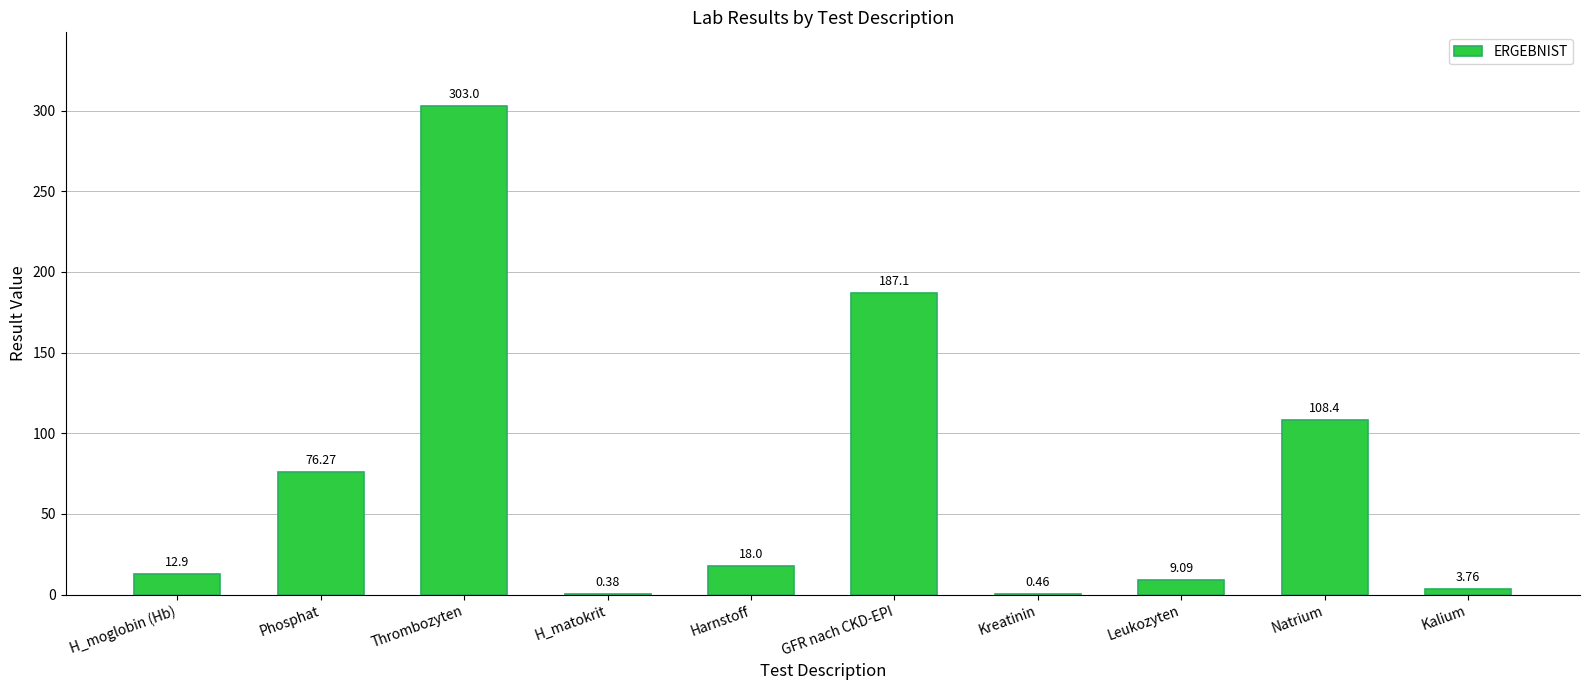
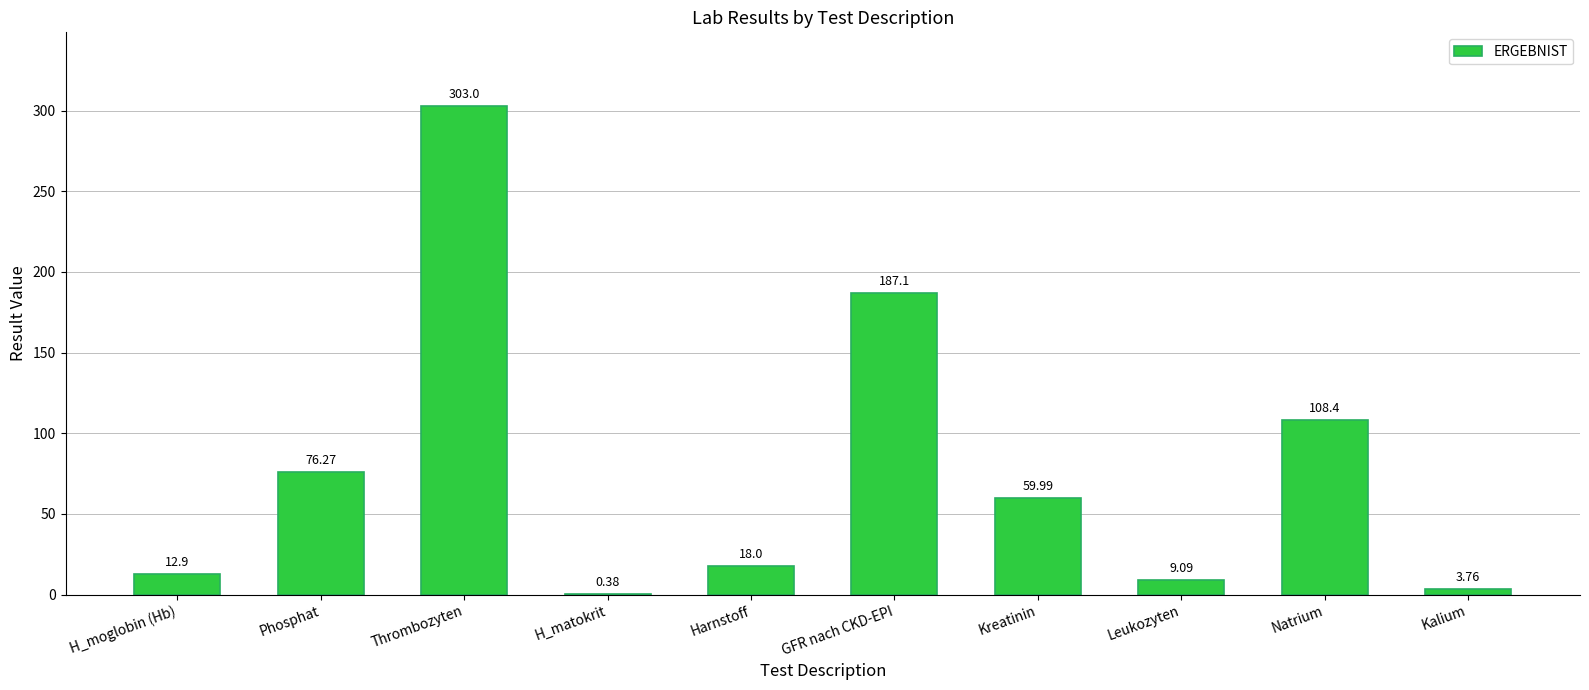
  {
    "H_moglobin (Hb)": 12.9,
    "Phosphat": 76.27,
    "Thrombozyten": 303.0,
    "H_matokrit": 0.38,
    "Harnstoff": 18.0,
    "GFR nach CKD-EPI": 187.1,
-   "Kreatinin": 0.46,
+   "Kreatinin": 59.99,
    "Leukozyten": 9.09,
    "Natrium": 108.4,
    "Kalium": 3.76
  }
